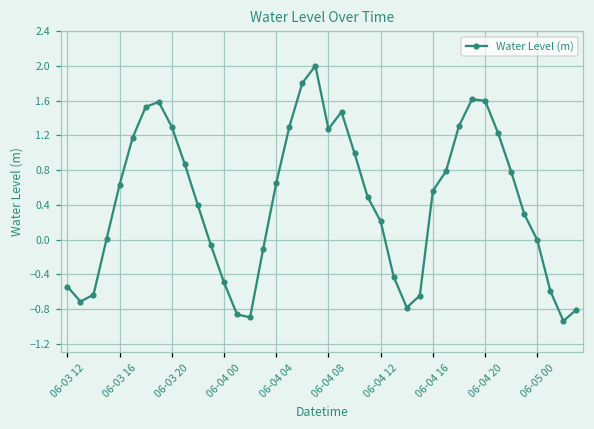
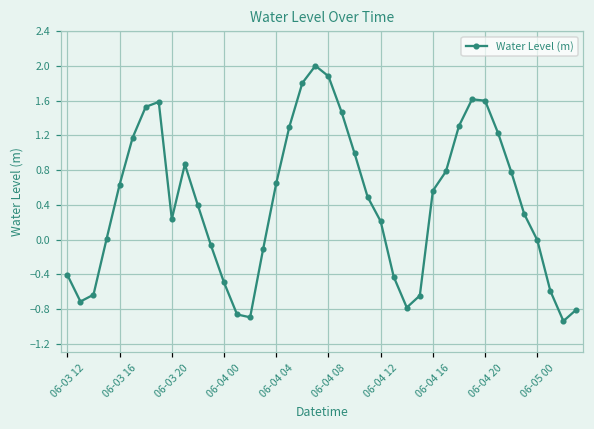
  {
-   "06-03 12": -0.5,
+   "06-03 12": -0.4,
    "06-03 16": 0.6,
-   "06-03 20": 1.3,
+   "06-03 20": 0.2,
    "06-04 00": -0.5,
    "06-04 04": 0.6,
-   "06-04 08": 1.3,
+   "06-04 08": 1.9,
    "06-04 12": 0.2,
    "06-04 16": 0.6,
    "06-04 20": 1.6,
    "06-05 00": 0.0
  }
